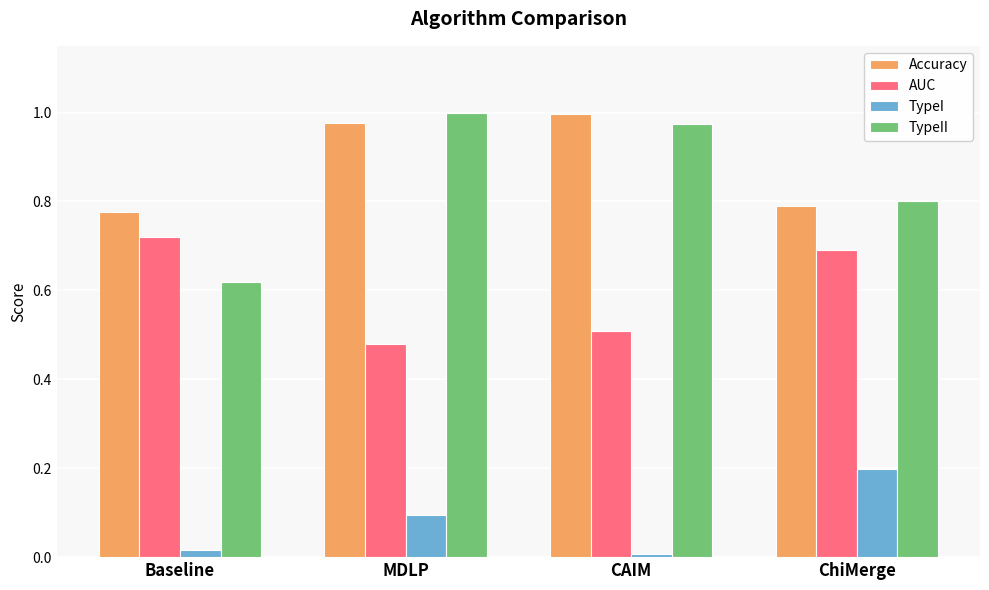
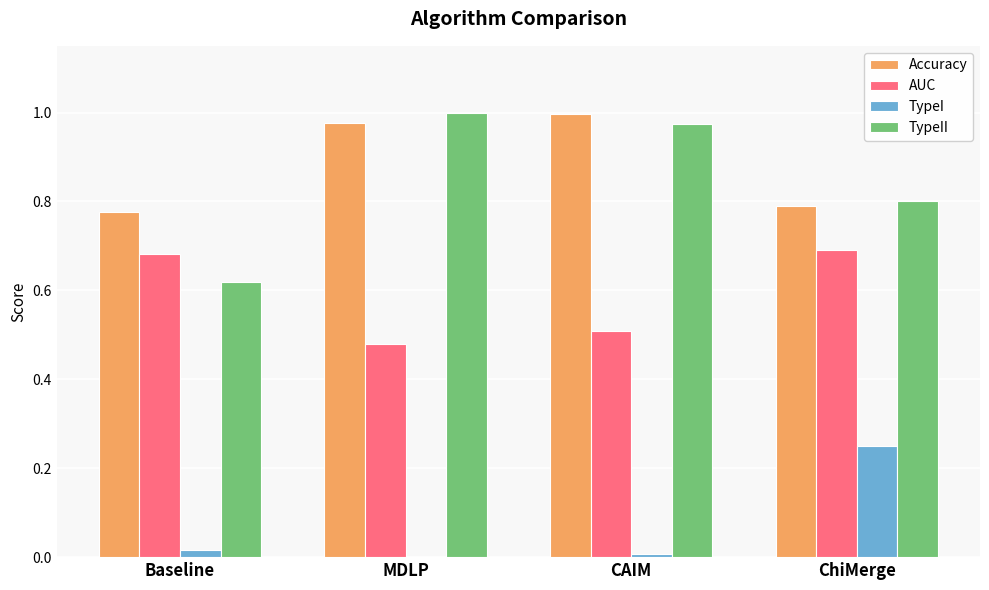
  {
    "Accuracy": {
      "Baseline": 0.78,
      "MDLP": 0.98,
      "CAIM": 1.00,
      "ChiMerge": 0.79
    },
    "AUC": {
-     "Baseline": 0.72,
+     "Baseline": 0.68,
      "MDLP": 0.48,
      "CAIM": 0.51,
      "ChiMerge": 0.69
    },
    "TypeI": {
      "Baseline": 0.02,
-     "MDLP": 0.10,
+     "MDLP": 0.00,
      "CAIM": 0.01,
-     "ChiMerge": 0.20
+     "ChiMerge": 0.25
    },
    "TypeII": {
      "Baseline": 0.62,
      "MDLP": 1.00,
      "CAIM": 0.98,
      "ChiMerge": 0.80
    }
  }
